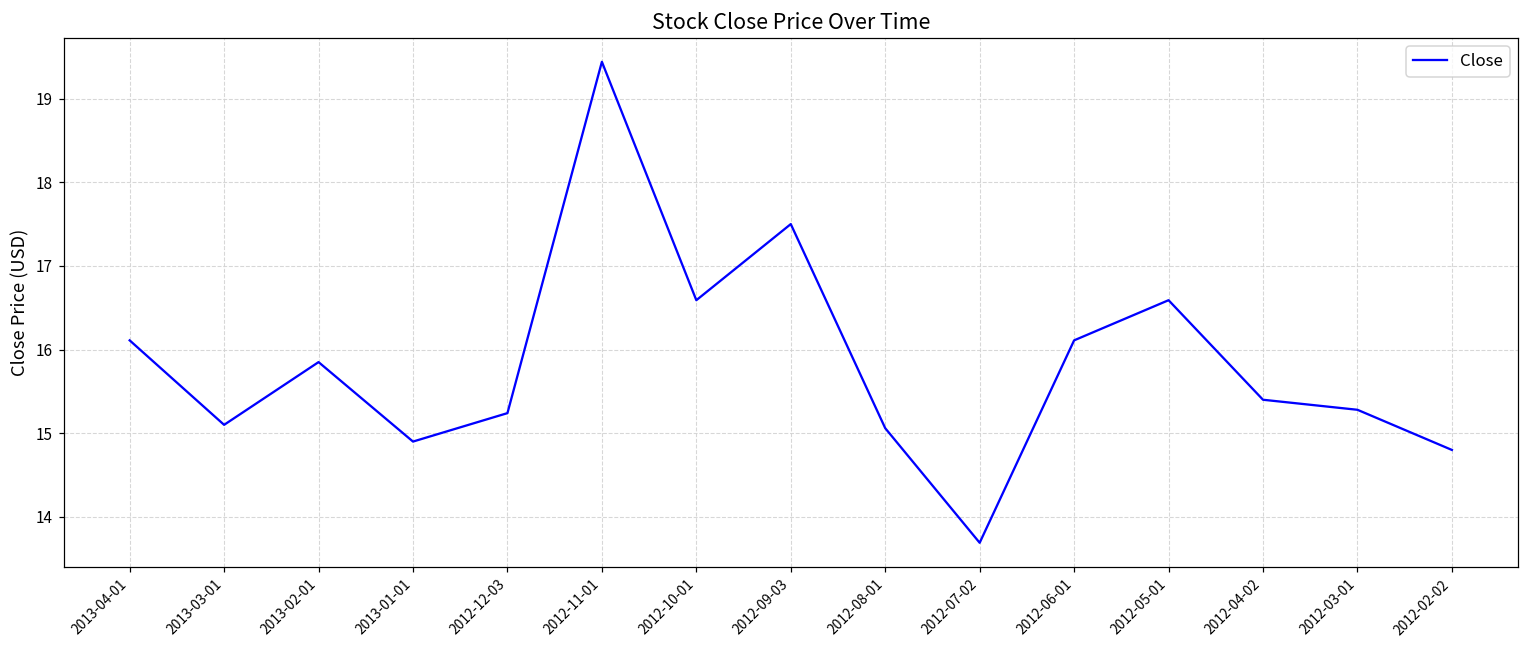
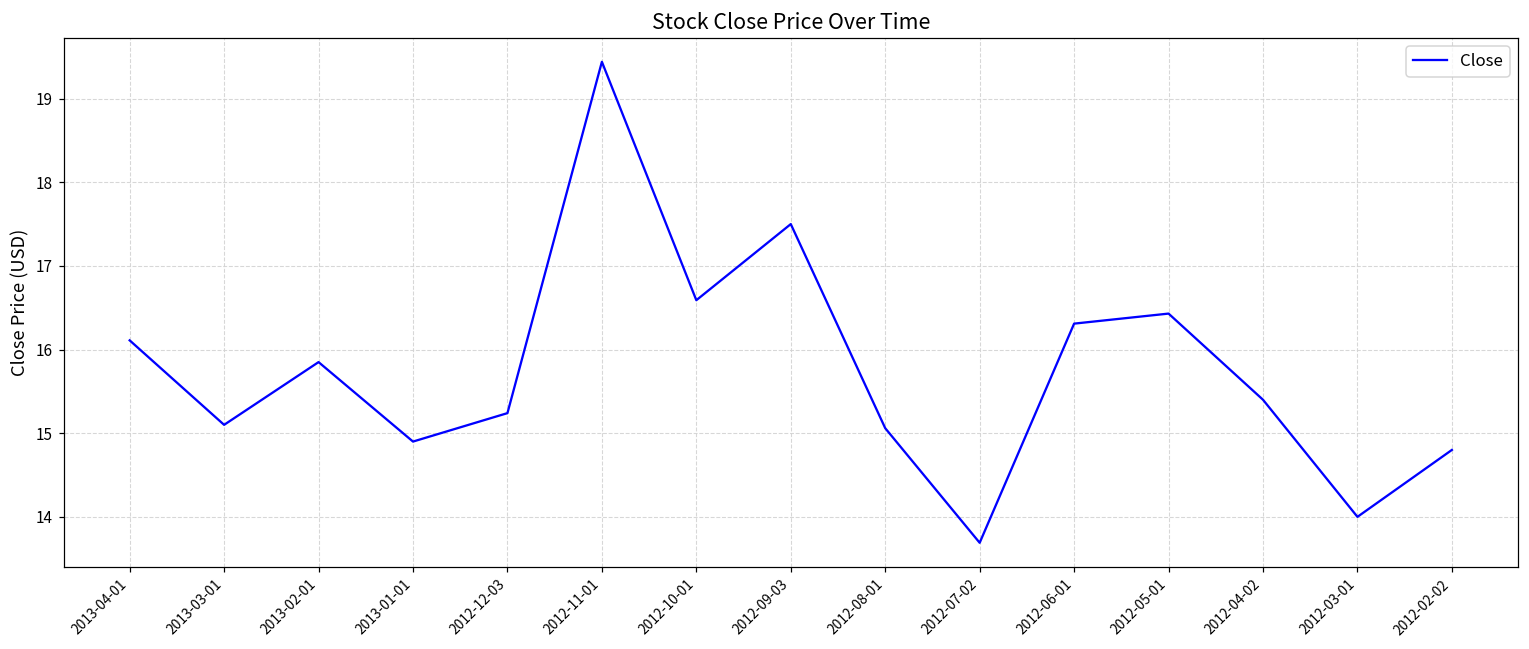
  {
    "2013-04-01": 16.1,
    "2013-03-01": 15.1,
    "2013-02-01": 15.9,
    "2013-01-01": 14.9,
    "2012-12-03": 15.2,
    "2012-11-01": 19.4,
    "2012-10-01": 16.6,
    "2012-09-03": 17.5,
    "2012-08-01": 15.1,
    "2012-07-02": 13.7,
-   "2012-06-01": 16.1,
-   "2012-05-01": 16.6,
+   "2012-06-01": 16.3,
+   "2012-05-01": 16.4,
    "2012-04-02": 15.4,
-   "2012-03-01": 15.3,
+   "2012-03-01": 14.0,
    "2012-02-02": 14.8
  }
